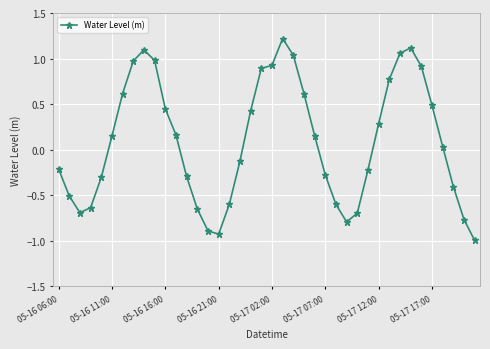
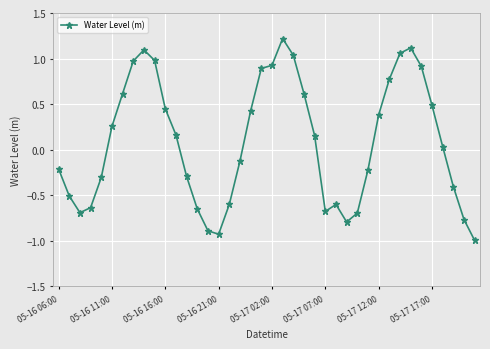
  {
    "05-16 06:00": -0.2,
-   "05-16 11:00": 0.1,
+   "05-16 11:00": 0.3,
    "05-16 16:00": 0.4,
    "05-16 21:00": -0.9,
    "05-17 02:00": 0.9,
-   "05-17 07:00": -0.3,
-   "05-17 12:00": 0.3,
+   "05-17 07:00": -0.7,
+   "05-17 12:00": 0.4,
    "05-17 17:00": 0.5
  }
